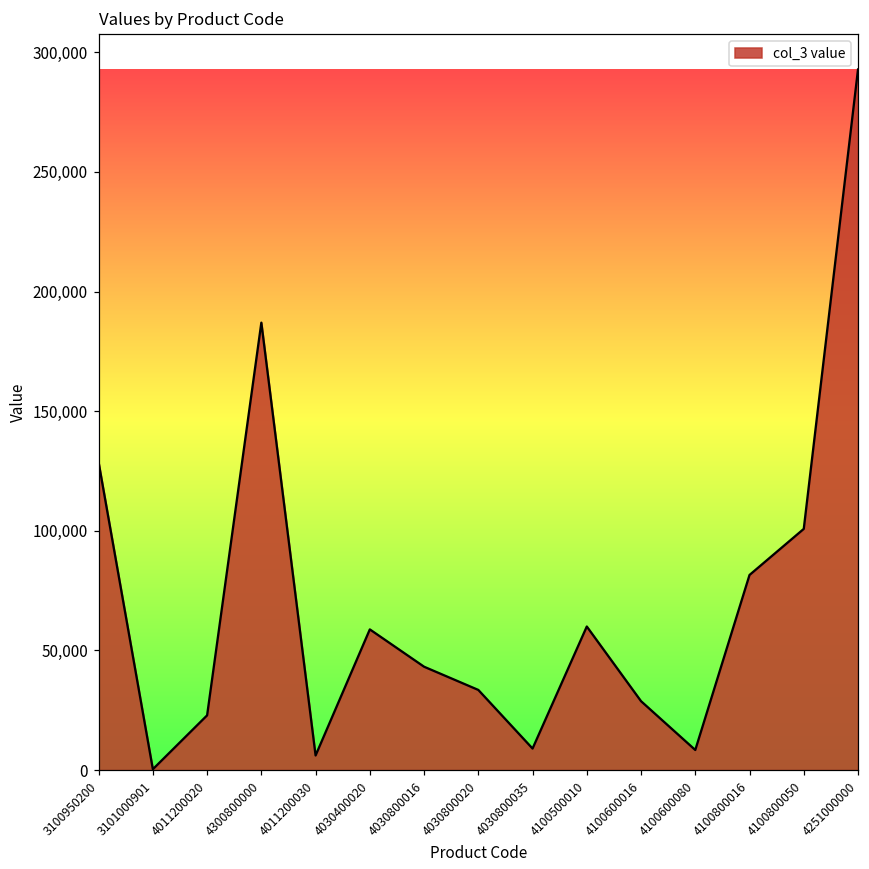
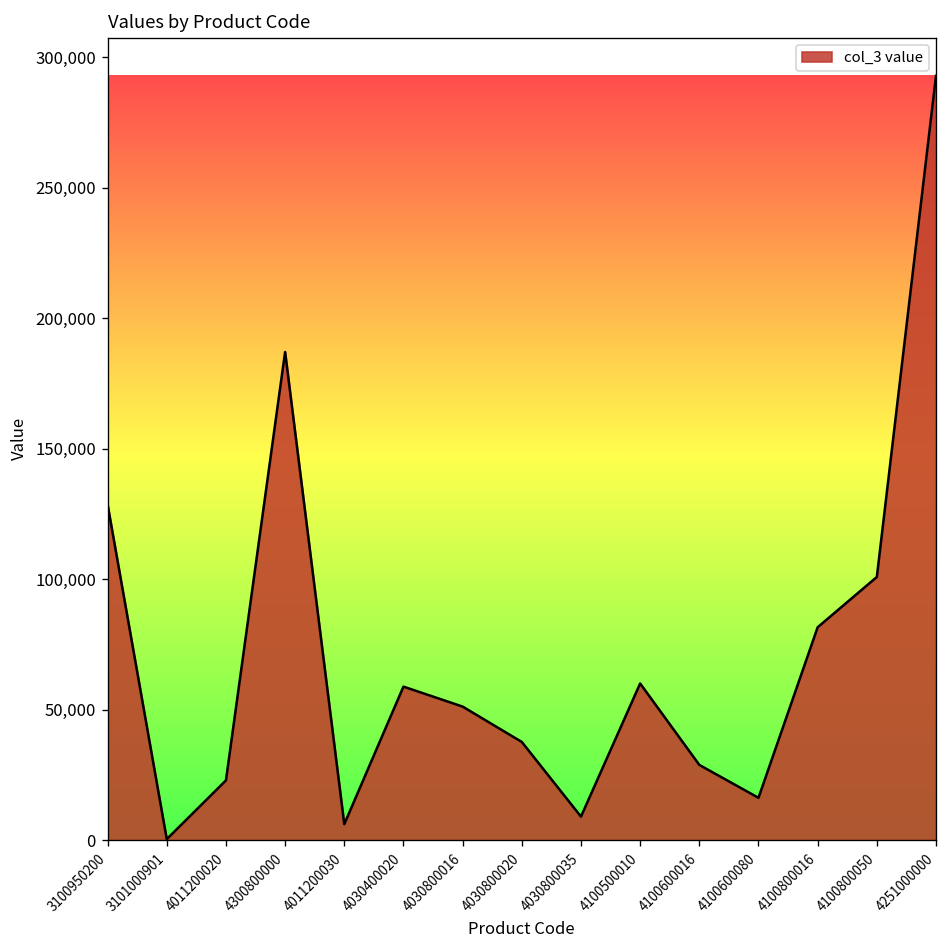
  {
    "3100950200": "129,000",
    "3101000901": "0",
    "4011200020": "23,000",
    "4300800000": "187,000",
    "4011200030": "6,000",
    "4030400020": "59,000",
-   "4030800016": "43,000",
-   "4030800020": "34,000",
+   "4030800016": "51,000",
+   "4030800020": "38,000",
    "4030800035": "9,000",
    "4100500010": "60,000",
    "4100600016": "29,000",
-   "4100600080": "8,000",
+   "4100600080": "16,000",
    "4100800016": "82,000",
    "4100800050": "101,000",
    "4251000000": "293,000"
  }
